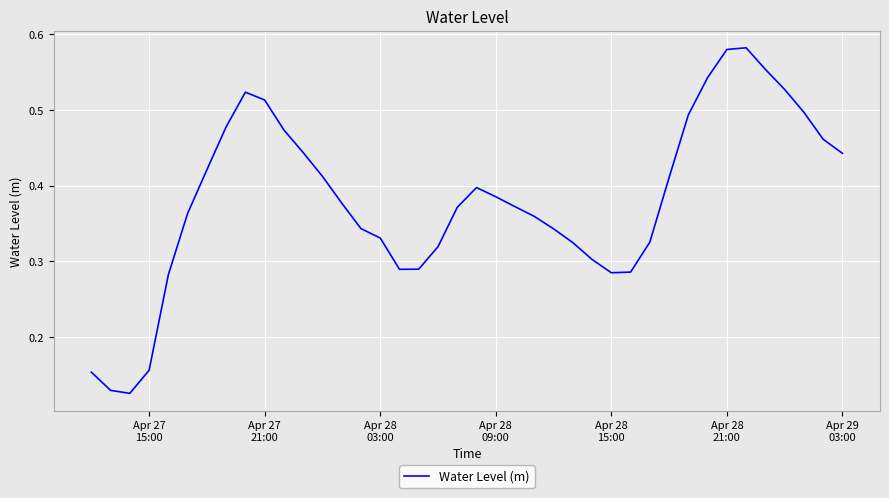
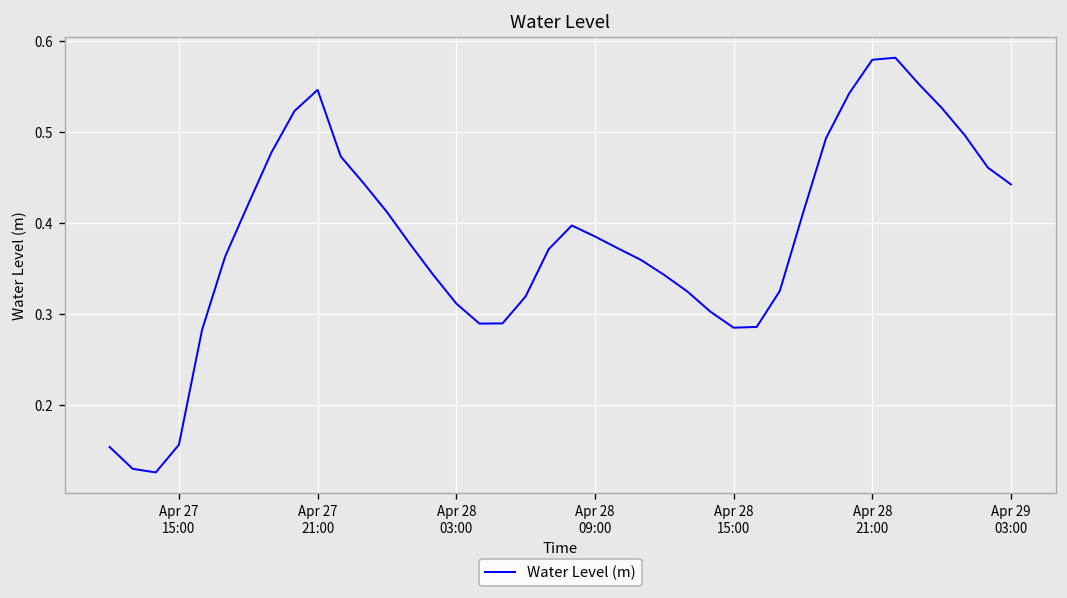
  {
    "Apr 27 15:00": 0.16,
-   "Apr 27 21:00": 0.51,
-   "Apr 28 03:00": 0.33,
+   "Apr 27 21:00": 0.55,
+   "Apr 28 03:00": 0.31,
    "Apr 28 09:00": 0.39,
    "Apr 28 15:00": 0.28,
    "Apr 28 21:00": 0.58,
    "Apr 29 03:00": 0.44
  }
